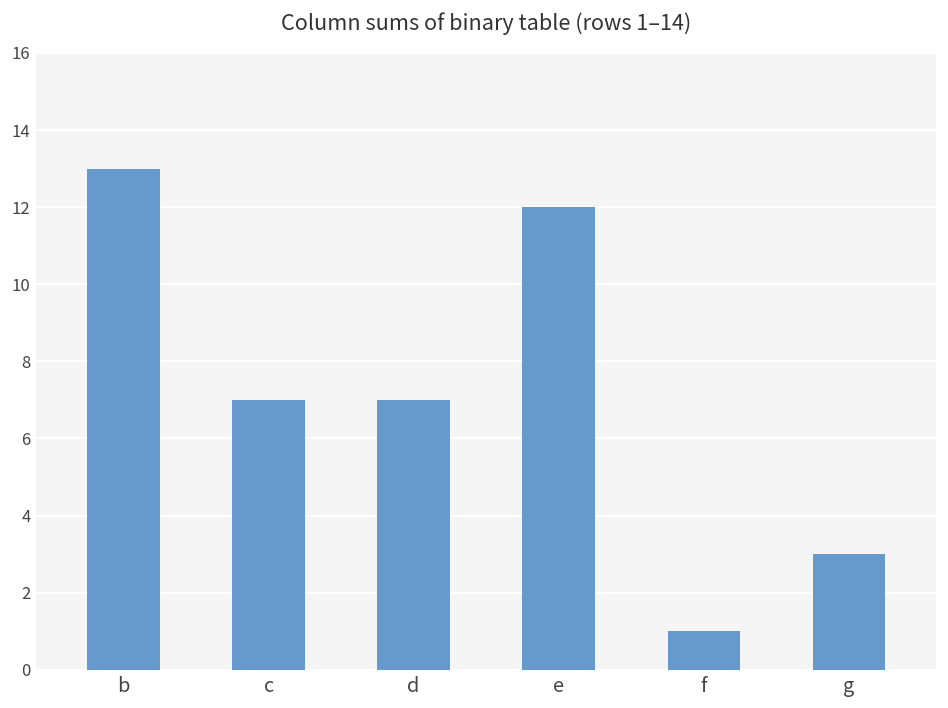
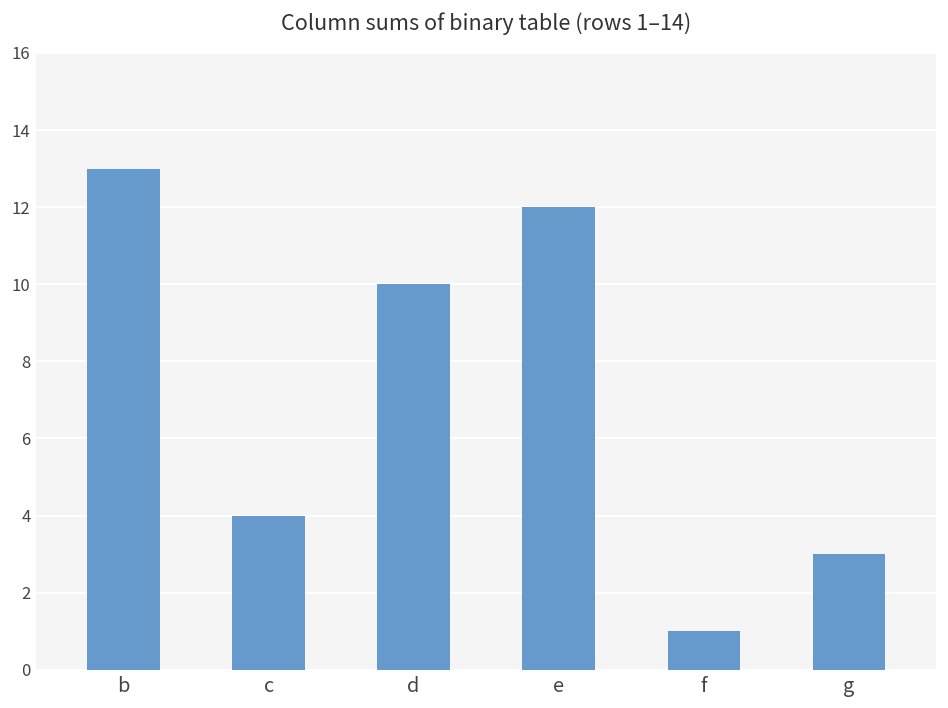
  {
    "b": 13,
-   "c": 7,
-   "d": 7,
+   "c": 4,
+   "d": 10,
    "e": 12,
    "f": 1,
    "g": 3
  }
